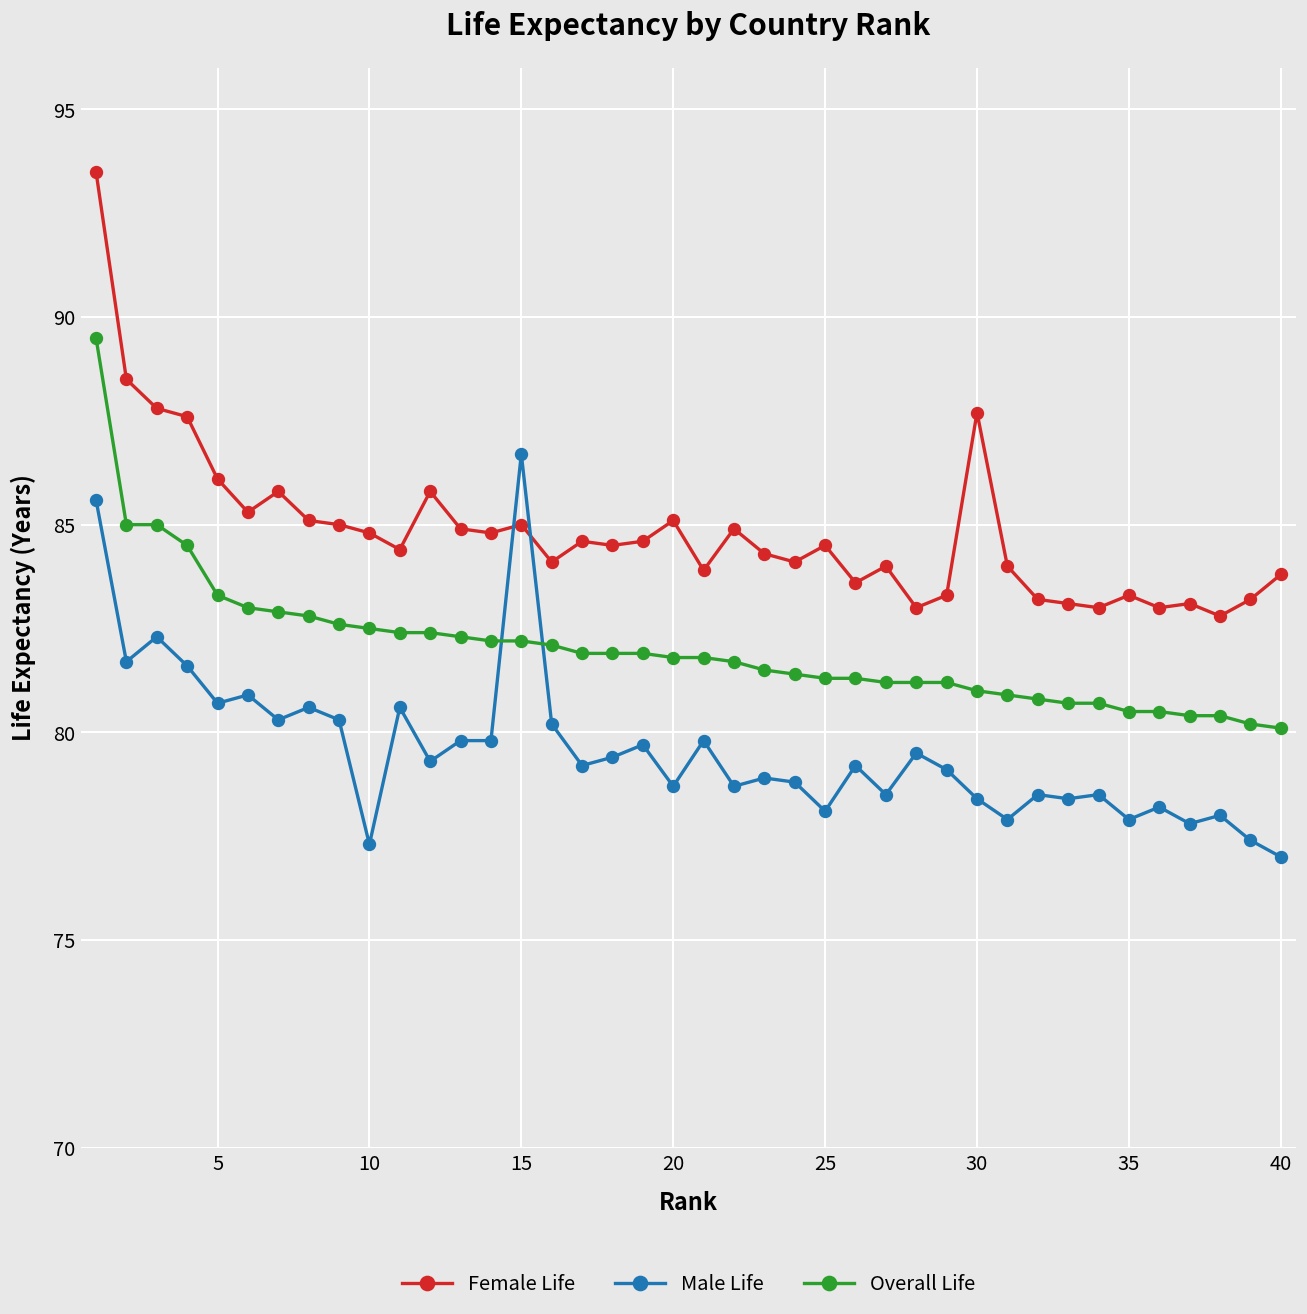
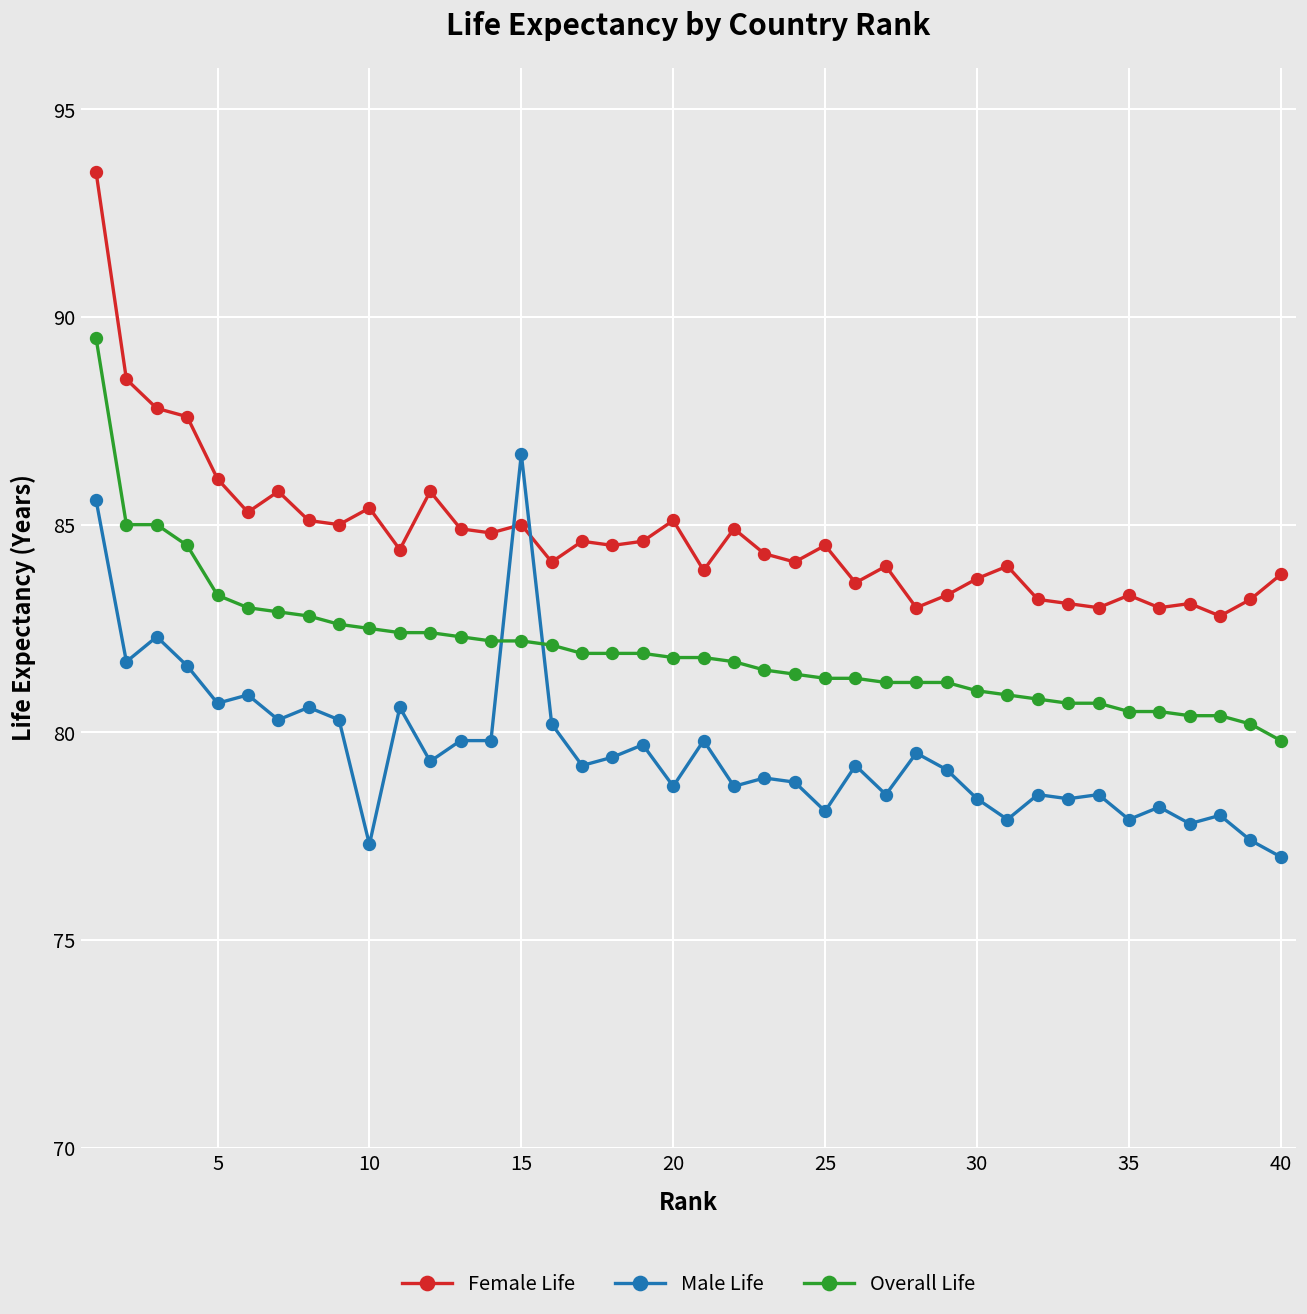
  {
    "Female Life": {
      "5": 86.1,
-     "10": 84.8,
+     "10": 85.4,
      "15": 85.0,
      "20": 85.1,
      "25": 84.5,
-     "30": 87.7,
+     "30": 83.7,
      "35": 83.3,
      "40": 83.8
    },
    "Male Life": {
      "5": 80.7,
      "10": 77.3,
      "15": 86.7,
      "20": 78.7,
      "25": 78.1,
      "30": 78.4,
      "35": 77.9,
      "40": 77.0
    },
    "Overall Life": {
      "5": 83.3,
      "10": 82.5,
      "15": 82.2,
      "20": 81.8,
      "25": 81.3,
      "30": 81.0,
      "35": 80.5,
-     "40": 80.1
+     "40": 79.8
    }
  }
